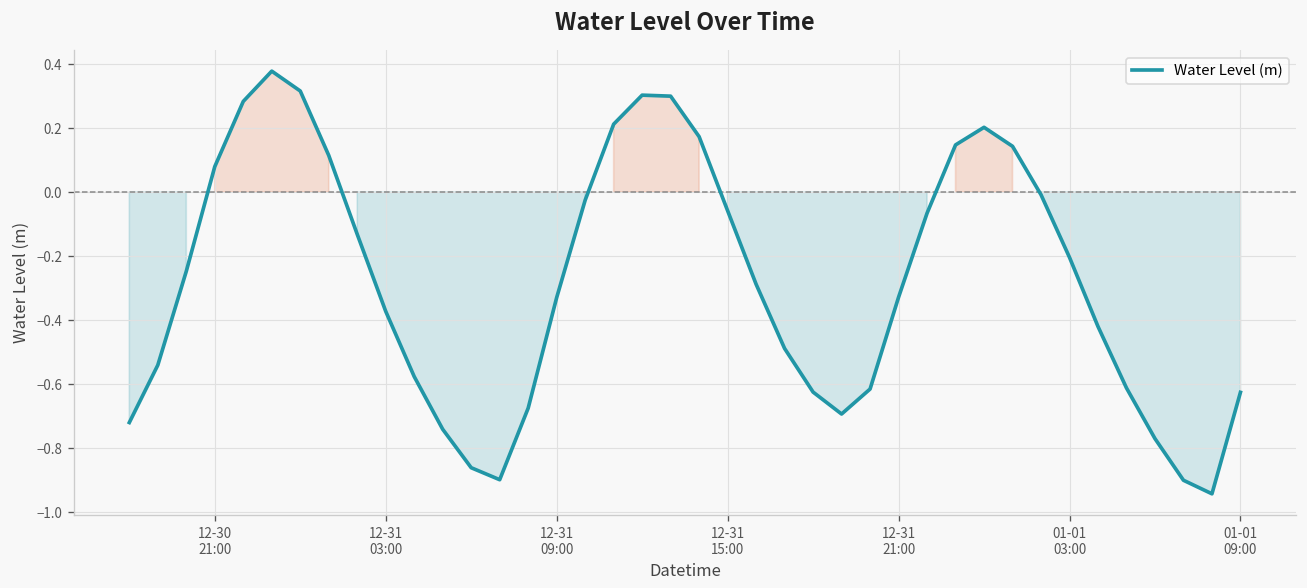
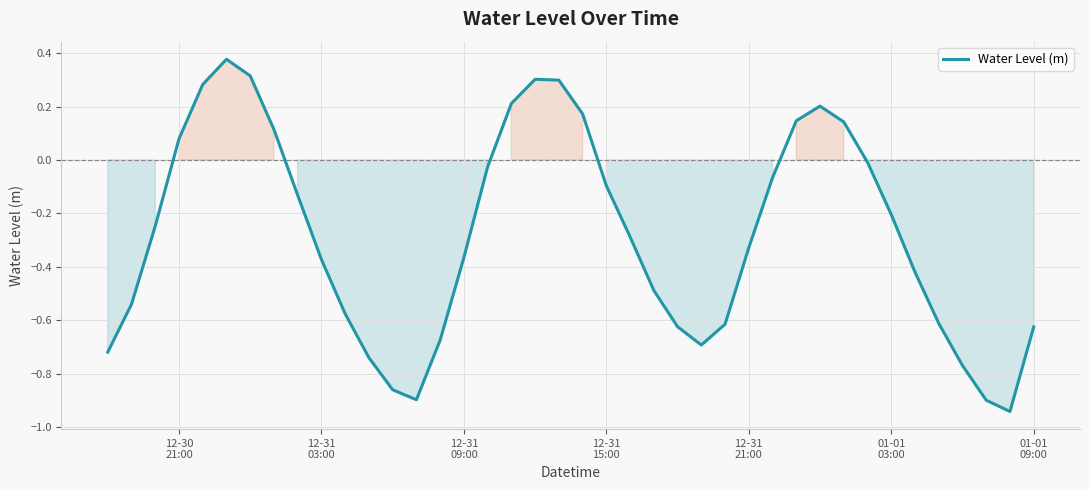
  {
    "12-30 21:00": 0.08,
    "12-31 03:00": -0.37,
-   "12-31 09:00": -0.33,
-   "12-31 15:00": -0.06,
+   "12-31 09:00": -0.37,
+   "12-31 15:00": -0.10,
    "12-31 21:00": -0.33,
    "01-01 03:00": -0.20,
    "01-01 09:00": -0.63
  }
